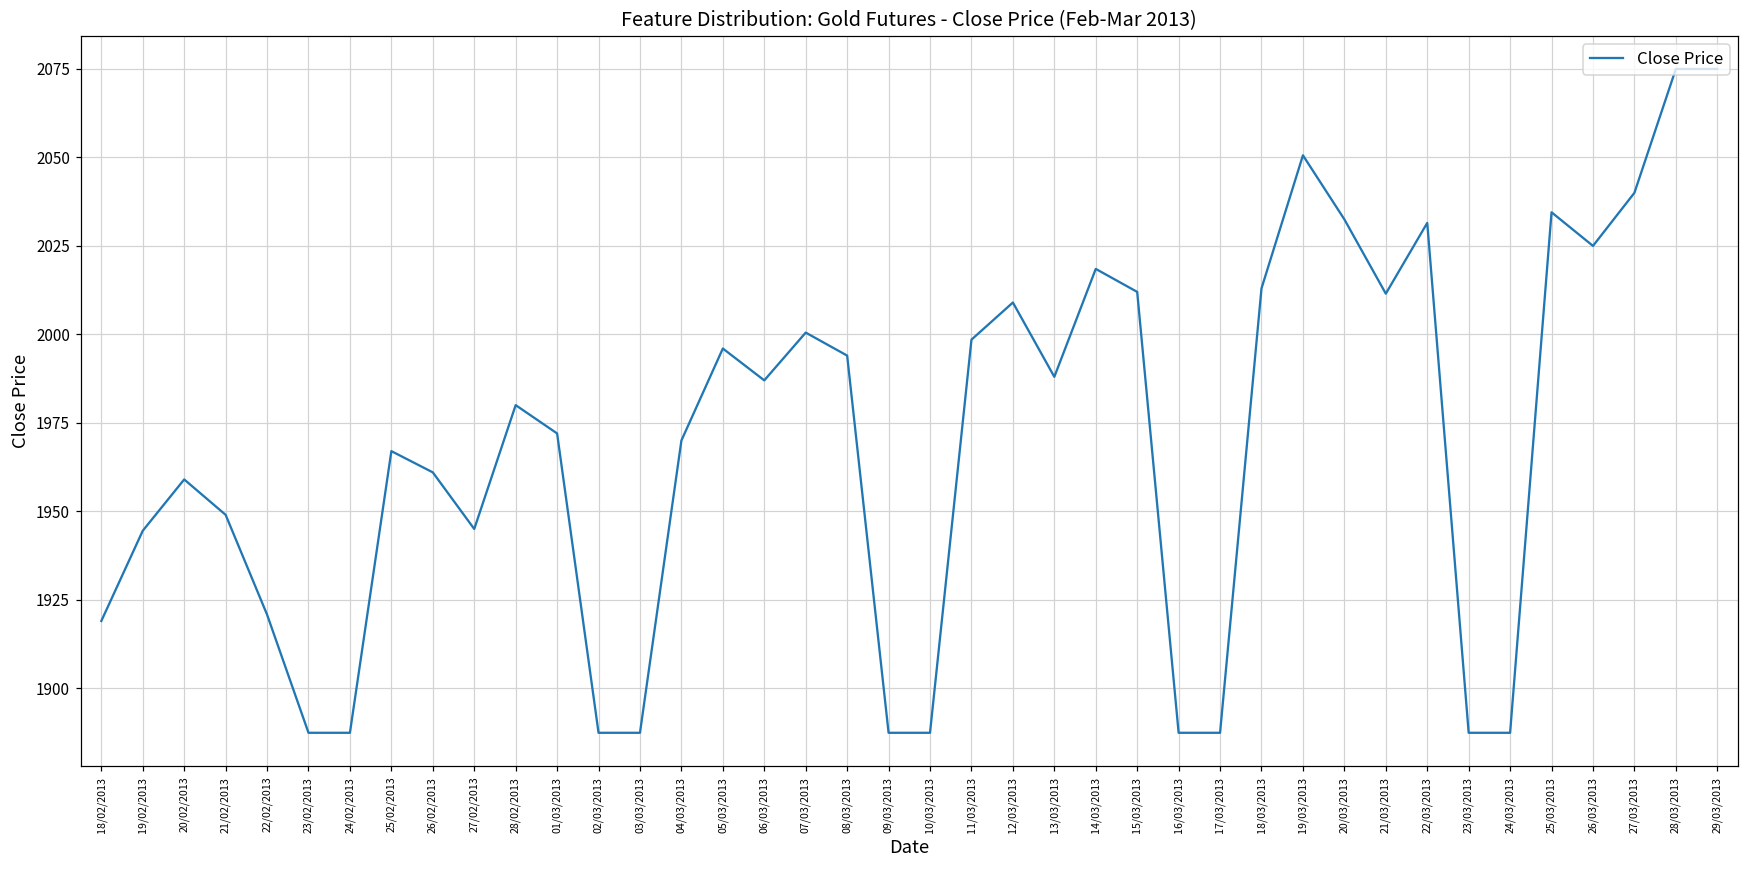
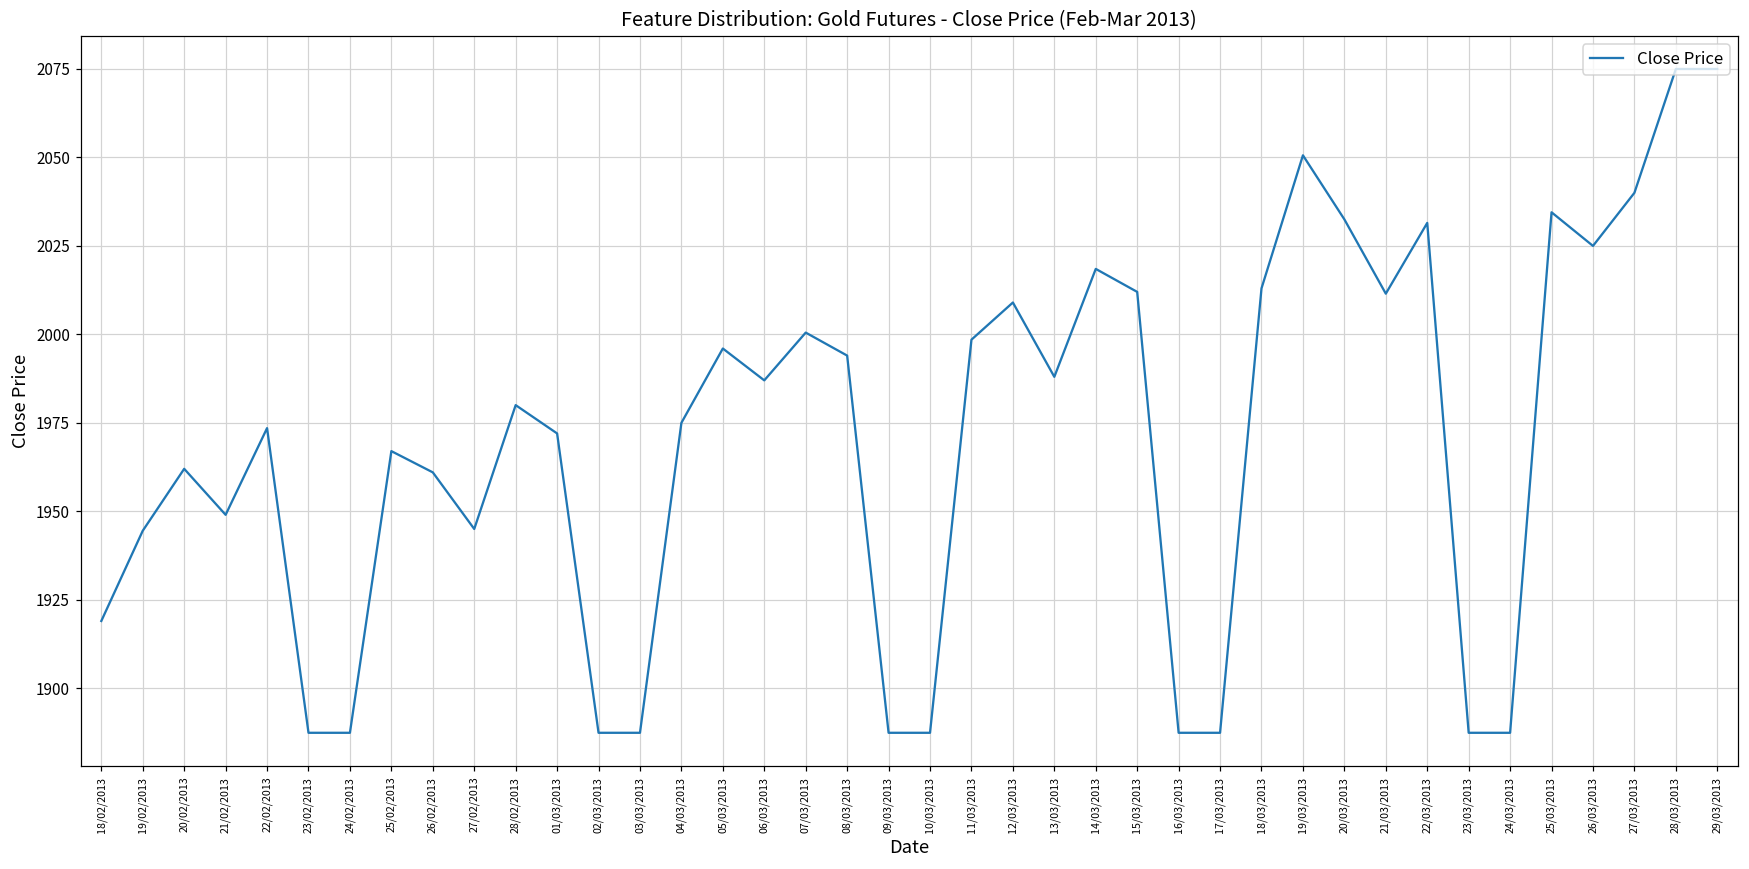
  {
    "18/02/2013": 1919,
    "19/02/2013": 1945,
-   "20/02/2013": 1959,
+   "20/02/2013": 1962,
    "21/02/2013": 1949,
-   "22/02/2013": 1921,
+   "22/02/2013": 1974,
    "23/02/2013": 1887,
    "24/02/2013": 1887,
    "25/02/2013": 1967,
    "26/02/2013": 1961,
    "27/02/2013": 1945,
    "28/02/2013": 1980,
    "01/03/2013": 1972,
    "02/03/2013": 1887,
    "03/03/2013": 1887,
-   "04/03/2013": 1970,
+   "04/03/2013": 1975,
    "05/03/2013": 1996,
    "06/03/2013": 1987,
    "07/03/2013": 2001,
    "08/03/2013": 1994,
    "09/03/2013": 1887,
    "10/03/2013": 1887,
    "11/03/2013": 1999,
    "12/03/2013": 2009,
    "13/03/2013": 1988,
    "14/03/2013": 2019,
    "15/03/2013": 2012,
    "16/03/2013": 1887,
    "17/03/2013": 1887,
    "18/03/2013": 2013,
    "19/03/2013": 2051,
    "20/03/2013": 2033,
    "21/03/2013": 2012,
    "22/03/2013": 2032,
    "23/03/2013": 1887,
    "24/03/2013": 1887,
    "25/03/2013": 2035,
    "26/03/2013": 2025,
    "27/03/2013": 2040
  }
